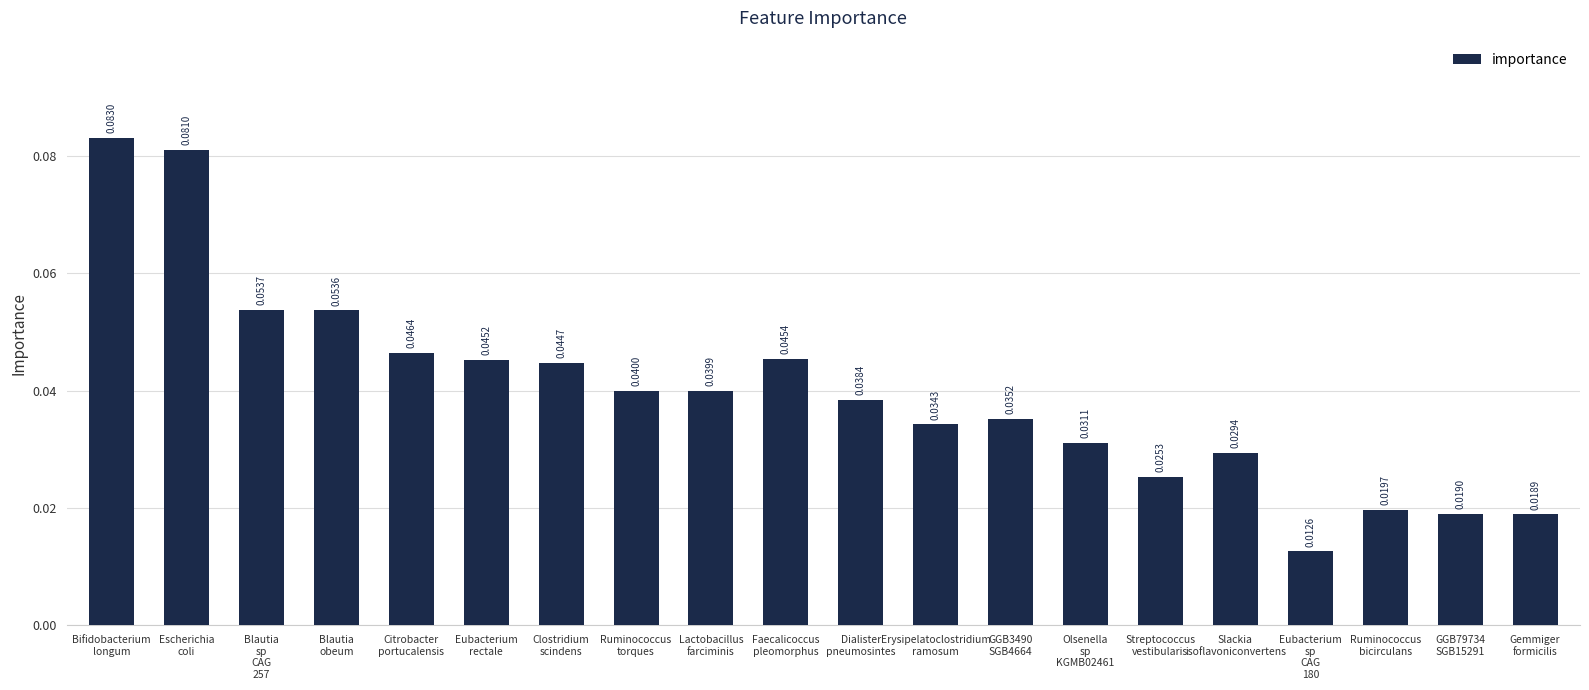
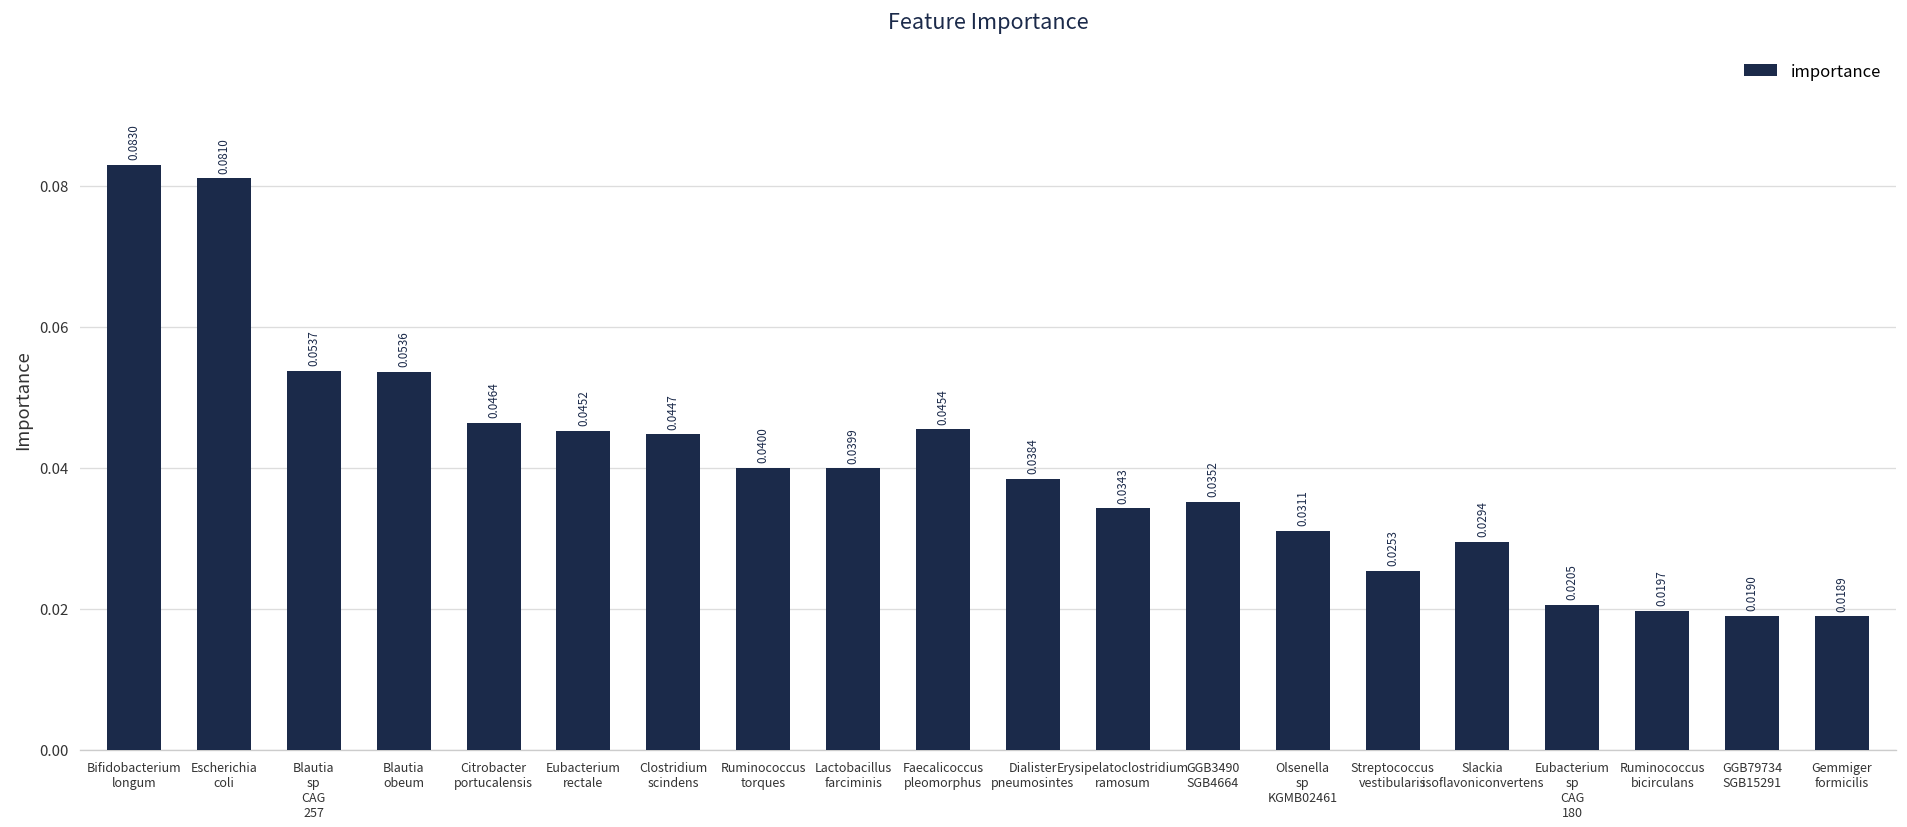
  {
    "Bifidobacterium longum": 0.0830,
    "Escherichia coli": 0.0810,
    "Blautia sp CAG 257": 0.0537,
    "Blautia obeum": 0.0536,
    "Citrobacter portucalensis": 0.0464,
    "Eubacterium rectale": 0.0452,
    "Clostridium scindens": 0.0447,
    "Ruminococcus torques": 0.0400,
    "Lactobacillus farciminis": 0.0399,
    "Faecalicoccus pleomorphus": 0.0454,
    "Erysipelatoclostridium ramosum": 0.0343,
    "GGB3490 SGB4664": 0.0352,
    "Olsenella sp KGMB02461": 0.0311,
    "Slackia isoflavoniconvertens": 0.0294,
-   "Eubacterium sp CAG 180": 0.0126,
+   "Eubacterium sp CAG 180": 0.0205,
    "Ruminococcus bicirculans": 0.0197,
    "GGB79734 SGB15291": 0.0190,
    "Gemmiger formicilis": 0.0189
  }
